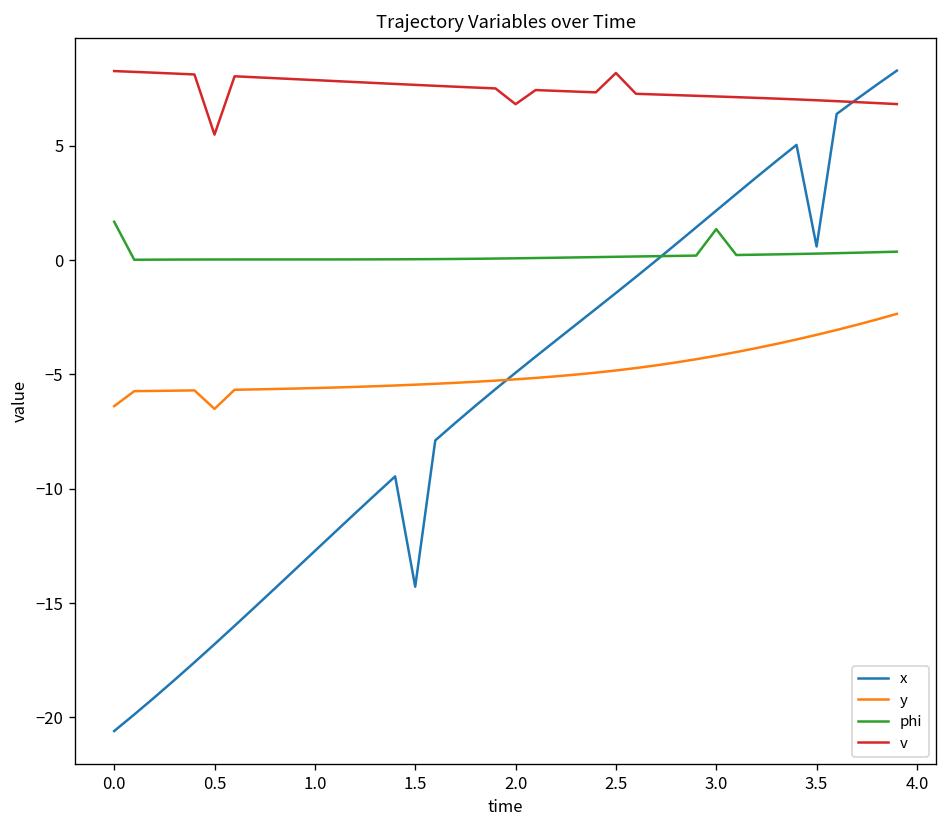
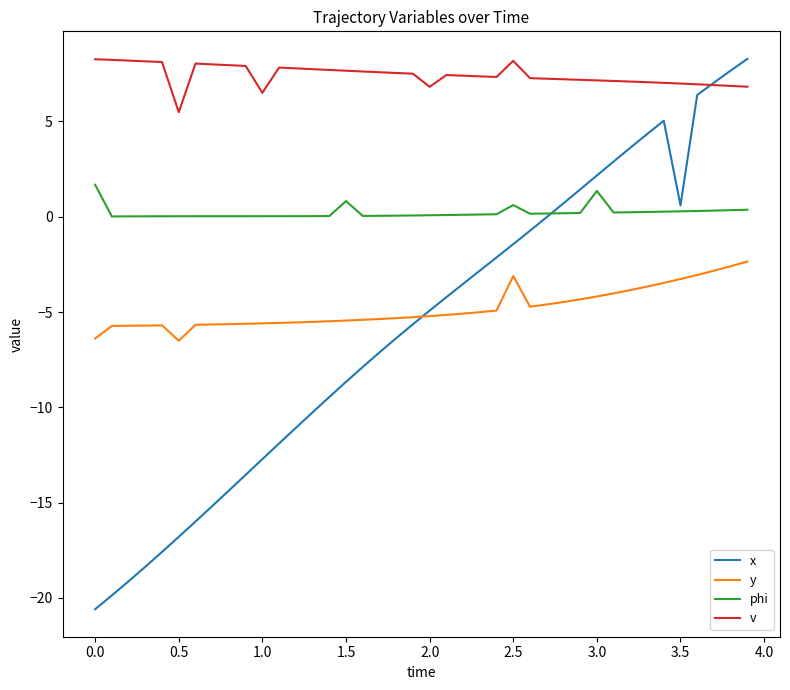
  {
    "x": {
      "0.0": -20.6,
      "0.5": -16.8,
      "1.0": -12.7,
-     "1.5": -14.3,
+     "1.5": -8.7,
      "2.0": -4.9,
      "2.5": -1.4,
      "3.0": 2.2,
      "3.5": 0.6
    },
    "y": {
      "0.0": -6.4,
      "0.5": -6.5,
      "1.0": -5.6,
      "1.5": -5.4,
      "2.0": -5.2,
-     "2.5": -4.8,
+     "2.5": -3.1,
      "3.0": -4.2,
      "3.5": -3.3
    },
    "phi": {
      "0.0": 1.7,
      "0.5": 0.0,
      "1.0": 0.0,
-     "1.5": 0.0,
+     "1.5": 0.8,
      "2.0": 0.1,
-     "2.5": 0.1,
+     "2.5": 0.6,
      "3.0": 1.4,
      "3.5": 0.3
    },
    "v": {
      "0.0": 8.3,
      "0.5": 5.5,
-     "1.0": 7.9,
+     "1.0": 6.5,
      "1.5": 7.7,
      "2.0": 6.8,
      "2.5": 8.2,
      "3.0": 7.2,
      "3.5": 7.0
    }
  }
